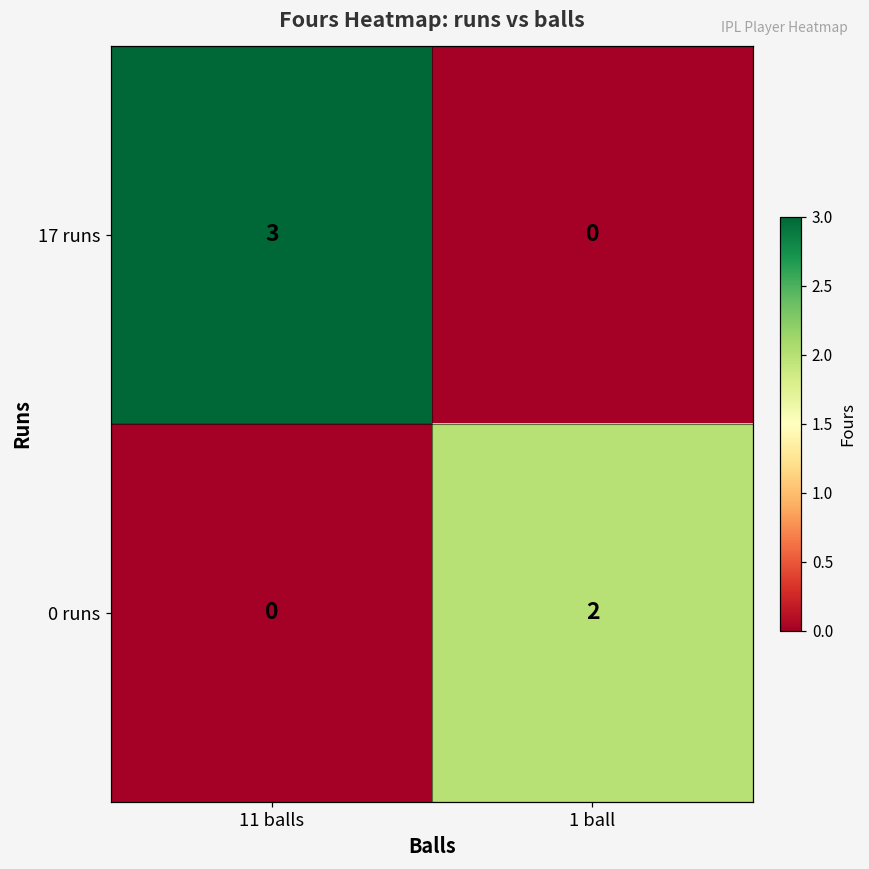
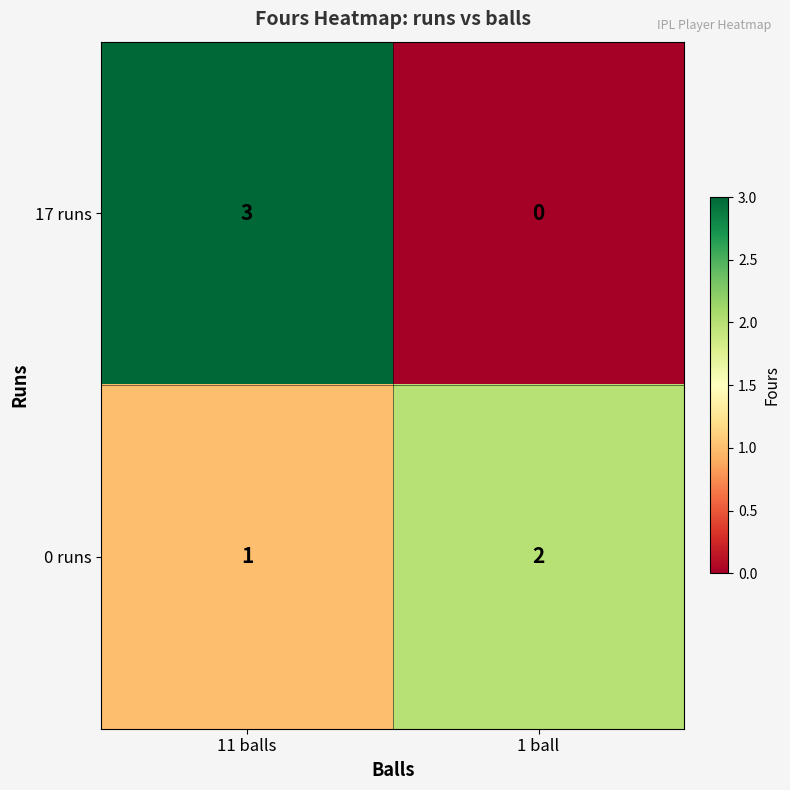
  {
    "17 runs": {
      "11 balls": 3,
      "1 ball": 0
    },
    "0 runs": {
-     "11 balls": 0,
+     "11 balls": 1,
      "1 ball": 2
    }
  }
